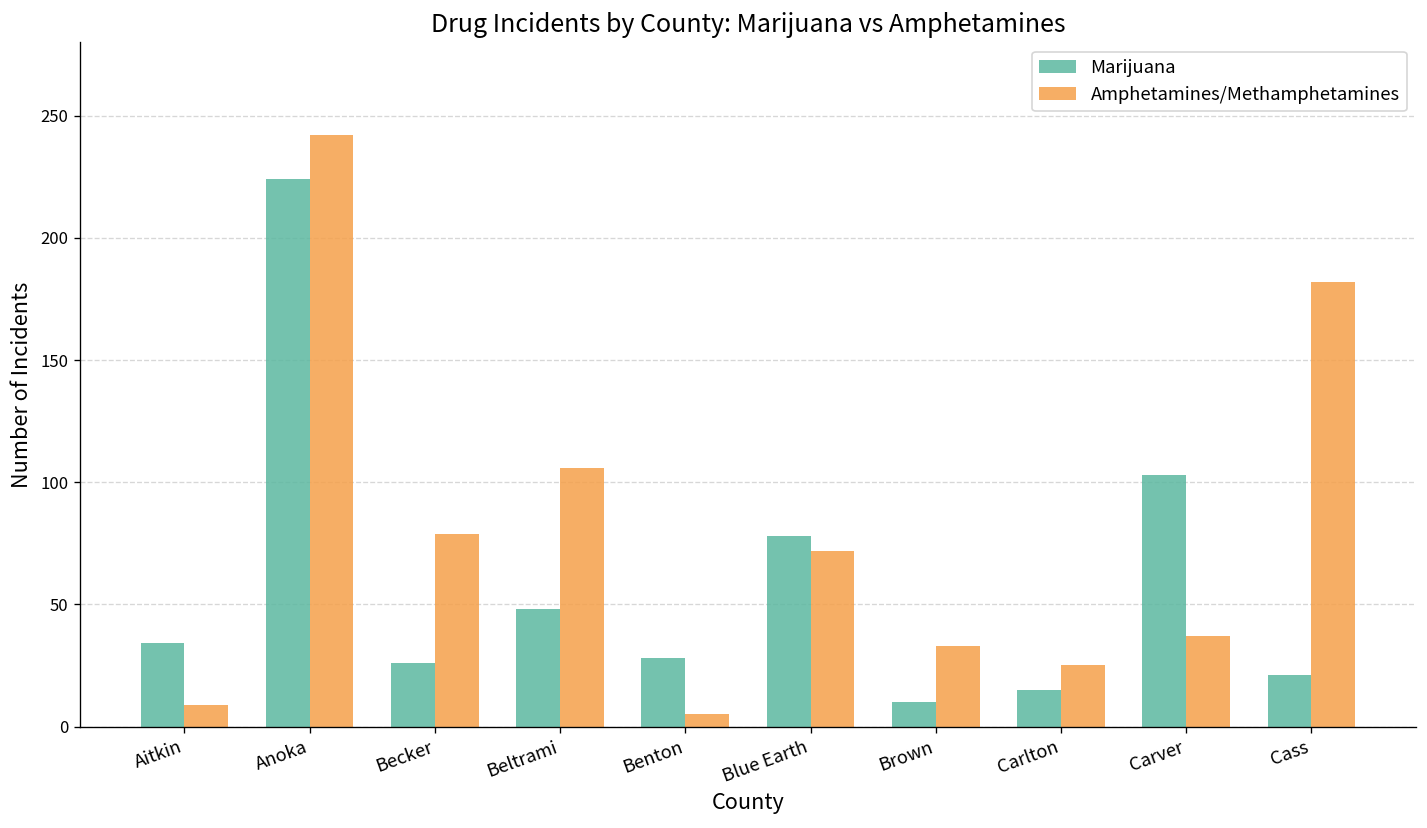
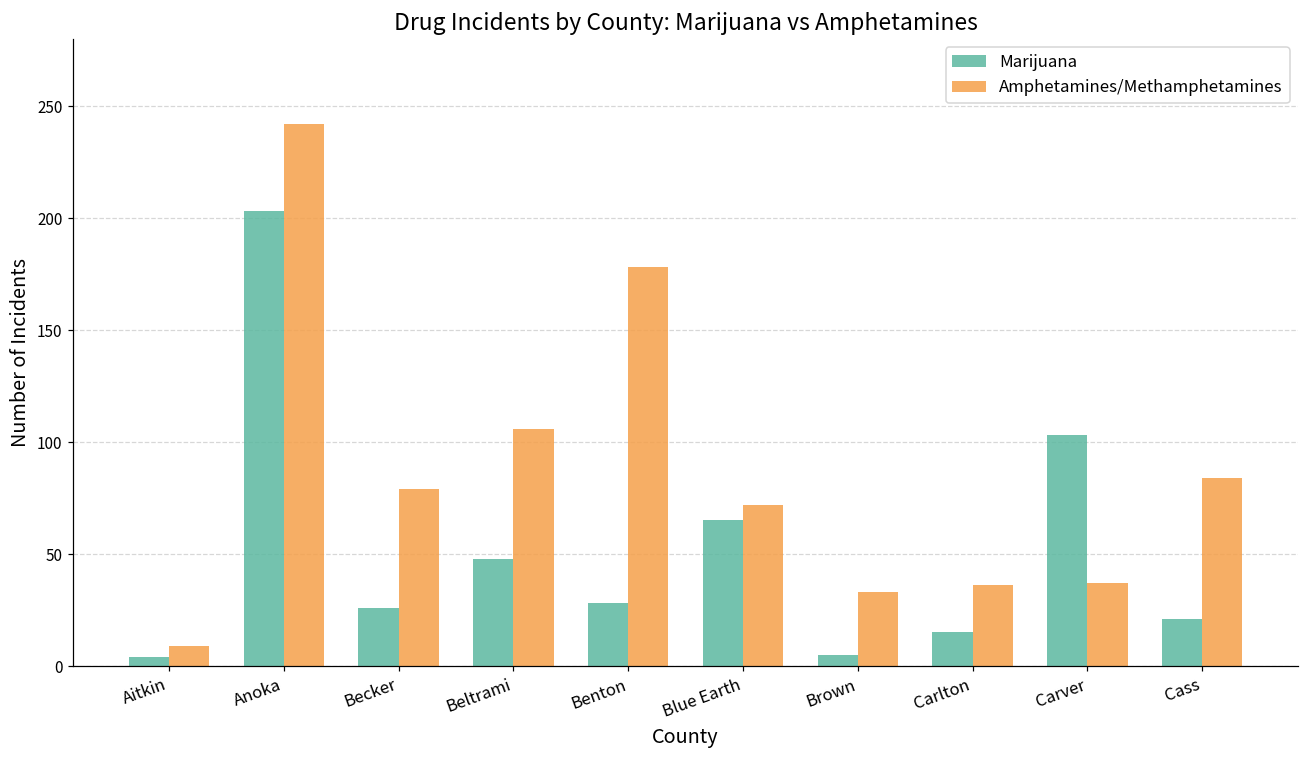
  {
    "Marijuana": {
-     "Aitkin": 34,
-     "Anoka": 224,
+     "Aitkin": 4,
+     "Anoka": 203,
      "Becker": 26,
      "Beltrami": 48,
      "Benton": 28,
-     "Blue Earth": 78,
-     "Brown": 10,
+     "Blue Earth": 65,
+     "Brown": 5,
      "Carlton": 15,
      "Carver": 103,
      "Cass": 21
    },
    "Amphetamines/Methamphetamines": {
      "Aitkin": 9,
      "Anoka": 242,
      "Becker": 79,
      "Beltrami": 106,
-     "Benton": 5,
+     "Benton": 178,
      "Blue Earth": 72,
      "Brown": 33,
-     "Carlton": 25,
+     "Carlton": 36,
      "Carver": 37,
-     "Cass": 182
+     "Cass": 84
    }
  }
